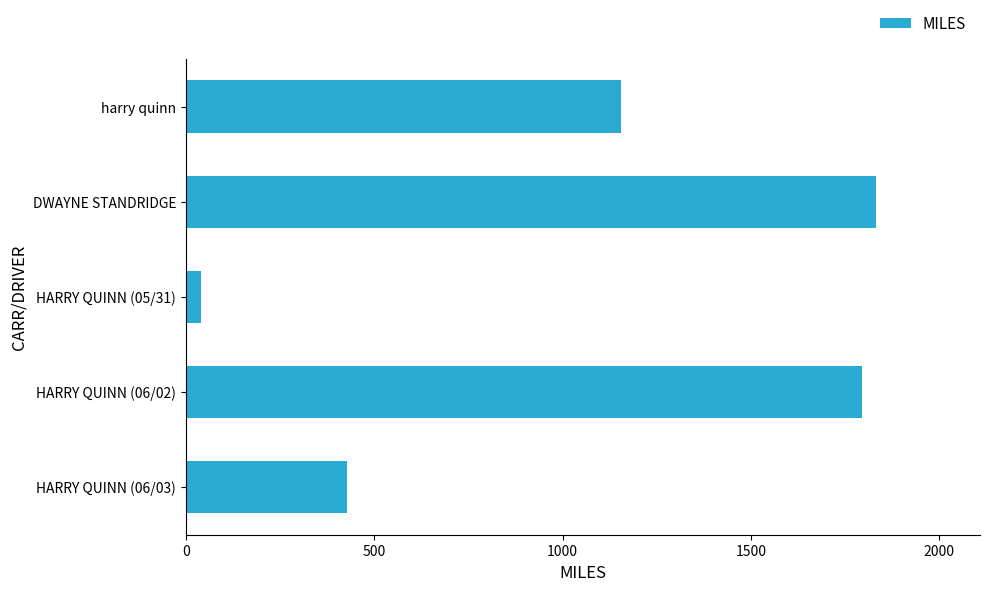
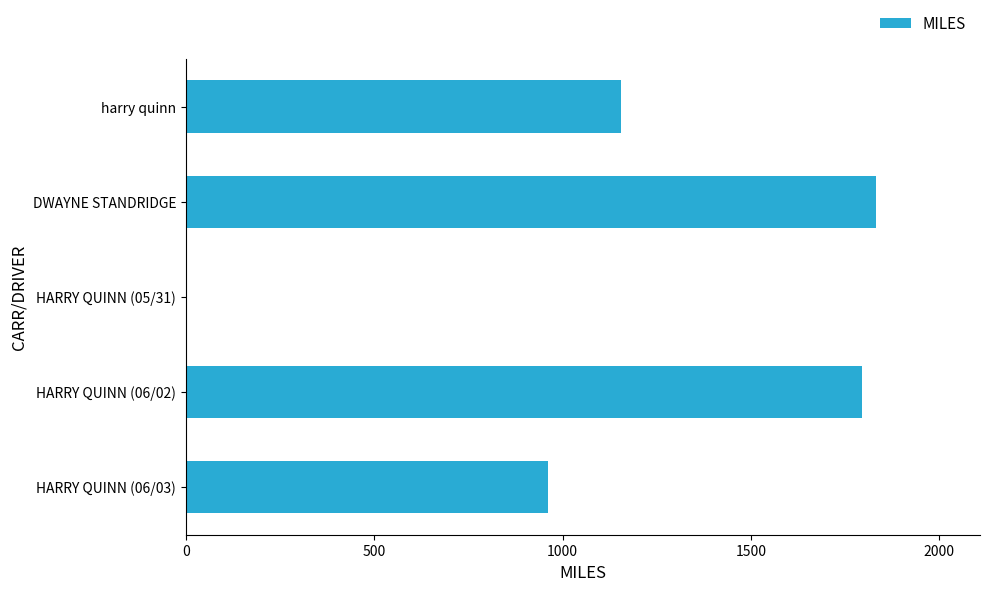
  {
    "harry quinn": 1160,
    "DWAYNE STANDRIDGE": 1830,
-   "HARRY QUINN (05/31)": 40,
+   "HARRY QUINN (05/31)": 0,
    "HARRY QUINN (06/02)": 1800,
-   "HARRY QUINN (06/03)": 430
+   "HARRY QUINN (06/03)": 960
  }
